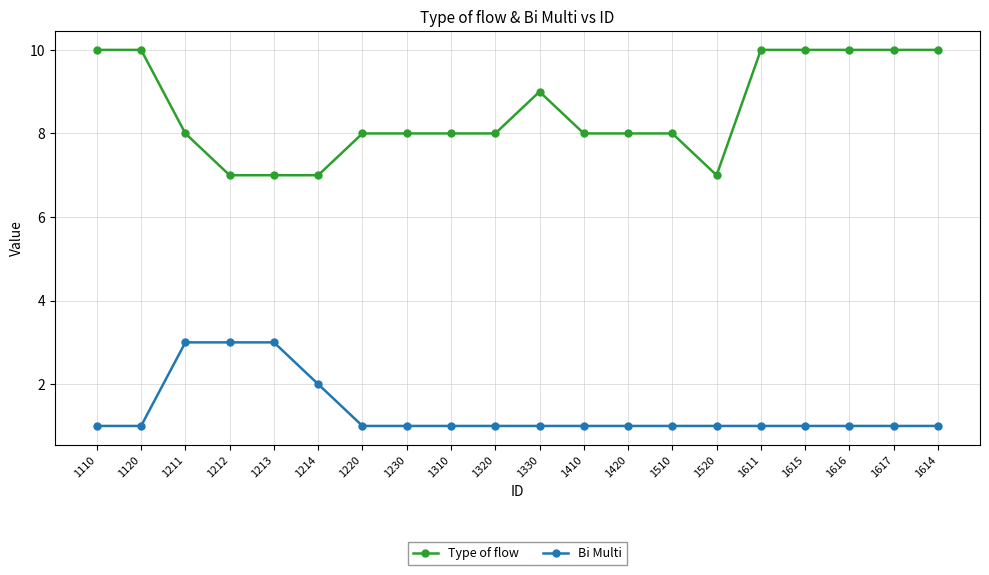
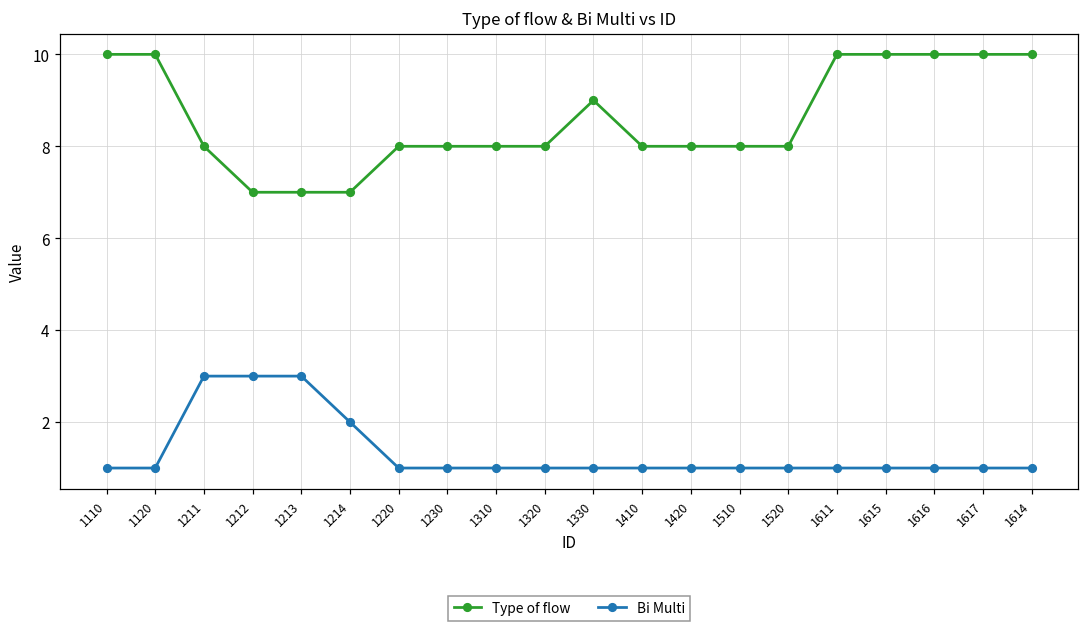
  {
    "Type of flow": {
      "1110": 10,
      "1120": 10,
      "1211": 8,
      "1212": 7,
      "1213": 7,
      "1214": 7,
      "1220": 8,
      "1230": 8,
      "1310": 8,
      "1320": 8,
      "1330": 9,
      "1410": 8,
      "1420": 8,
      "1510": 8,
-     "1520": 7,
+     "1520": 8,
      "1611": 10,
      "1615": 10,
      "1616": 10,
      "1617": 10,
      "1614": 10
    },
    "Bi Multi": {
      "1110": 1,
      "1120": 1,
      "1211": 3,
      "1212": 3,
      "1213": 3,
      "1214": 2,
      "1220": 1,
      "1230": 1,
      "1310": 1,
      "1320": 1,
      "1330": 1,
      "1410": 1,
      "1420": 1,
      "1510": 1,
      "1520": 1,
      "1611": 1,
      "1615": 1,
      "1616": 1,
      "1617": 1,
      "1614": 1
    }
  }
